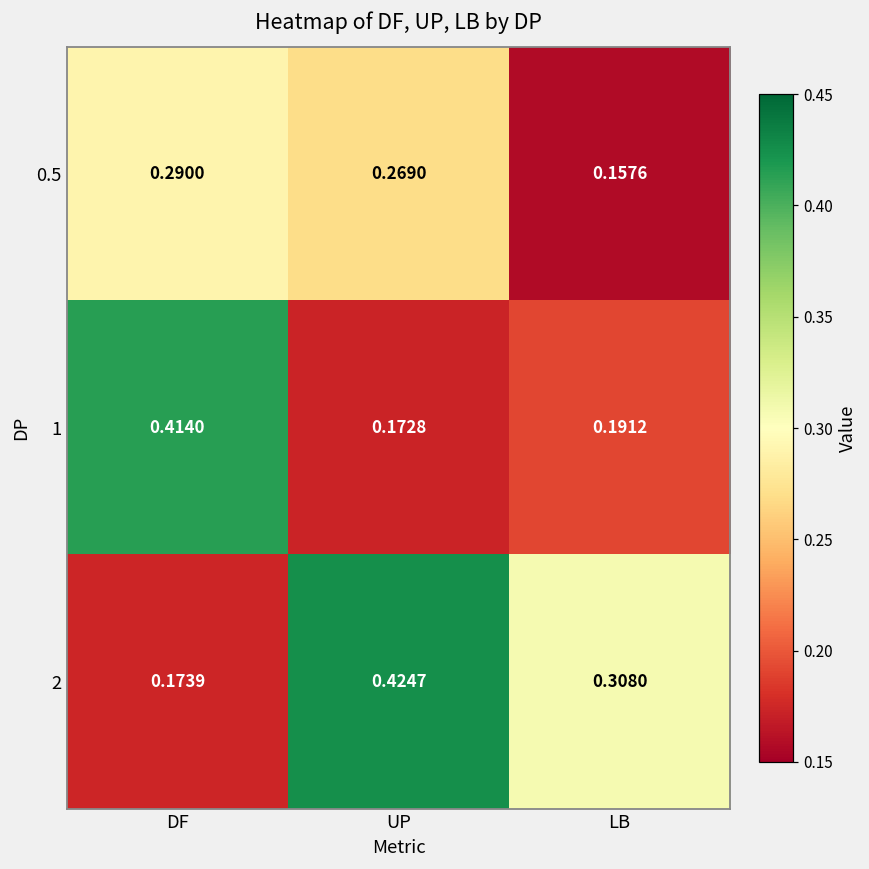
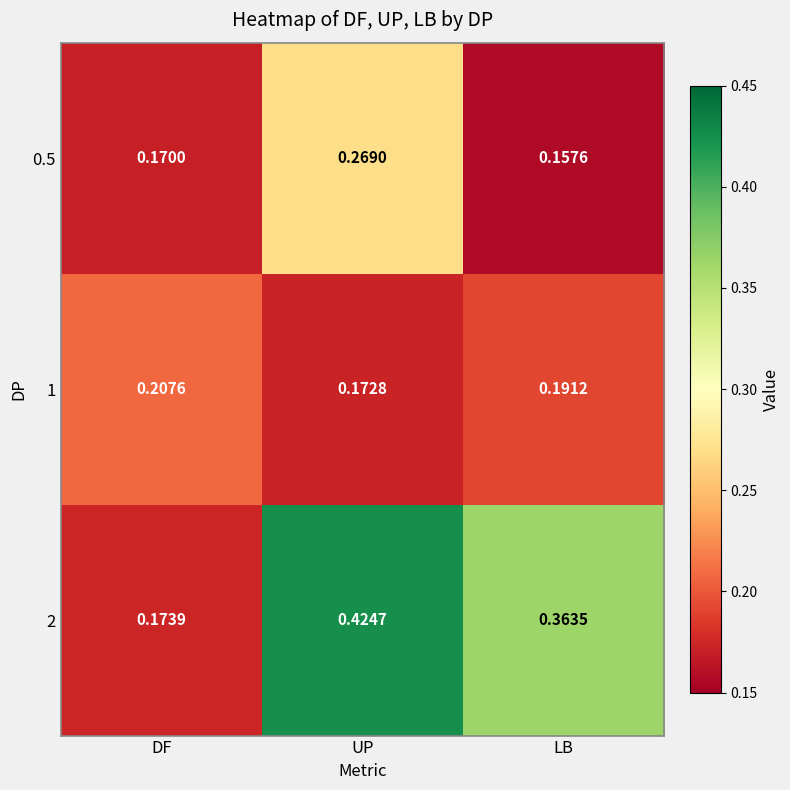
  {
    "0.5": {
-     "DF": 0.2900,
+     "DF": 0.1700,
      "UP": 0.2690,
      "LB": 0.1576
    },
    "1": {
-     "DF": 0.4140,
+     "DF": 0.2076,
      "UP": 0.1728,
      "LB": 0.1912
    },
    "2": {
      "DF": 0.1739,
      "UP": 0.4247,
-     "LB": 0.3080
+     "LB": 0.3635
    }
  }
